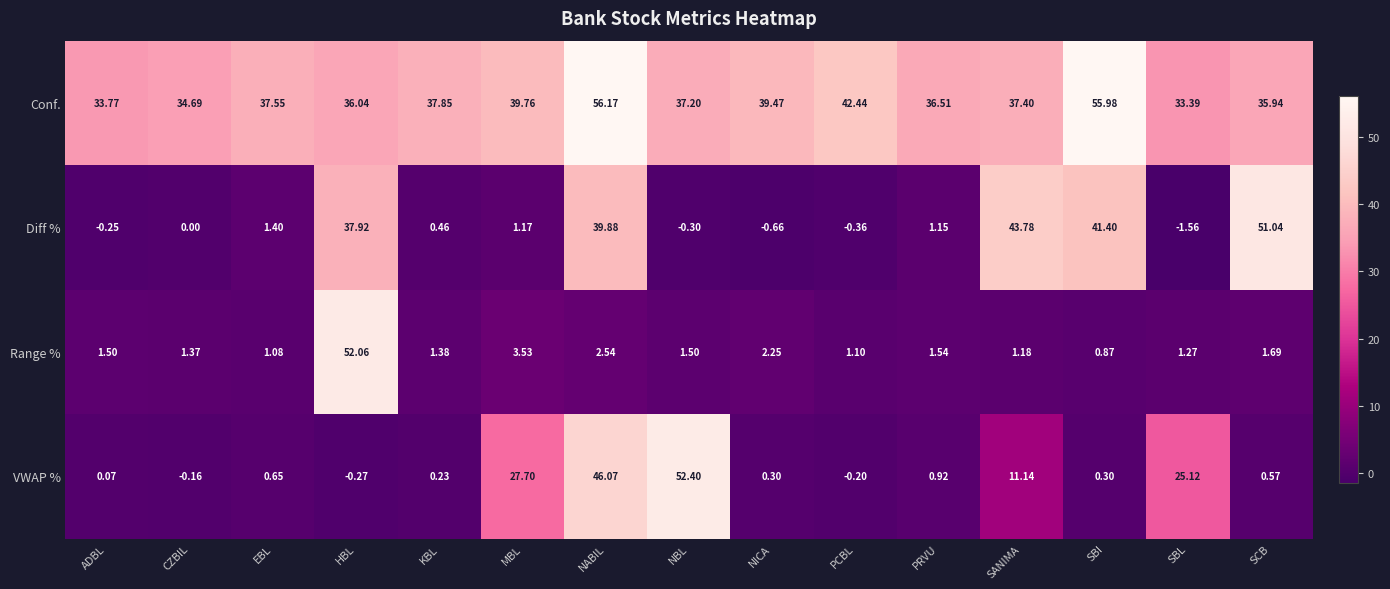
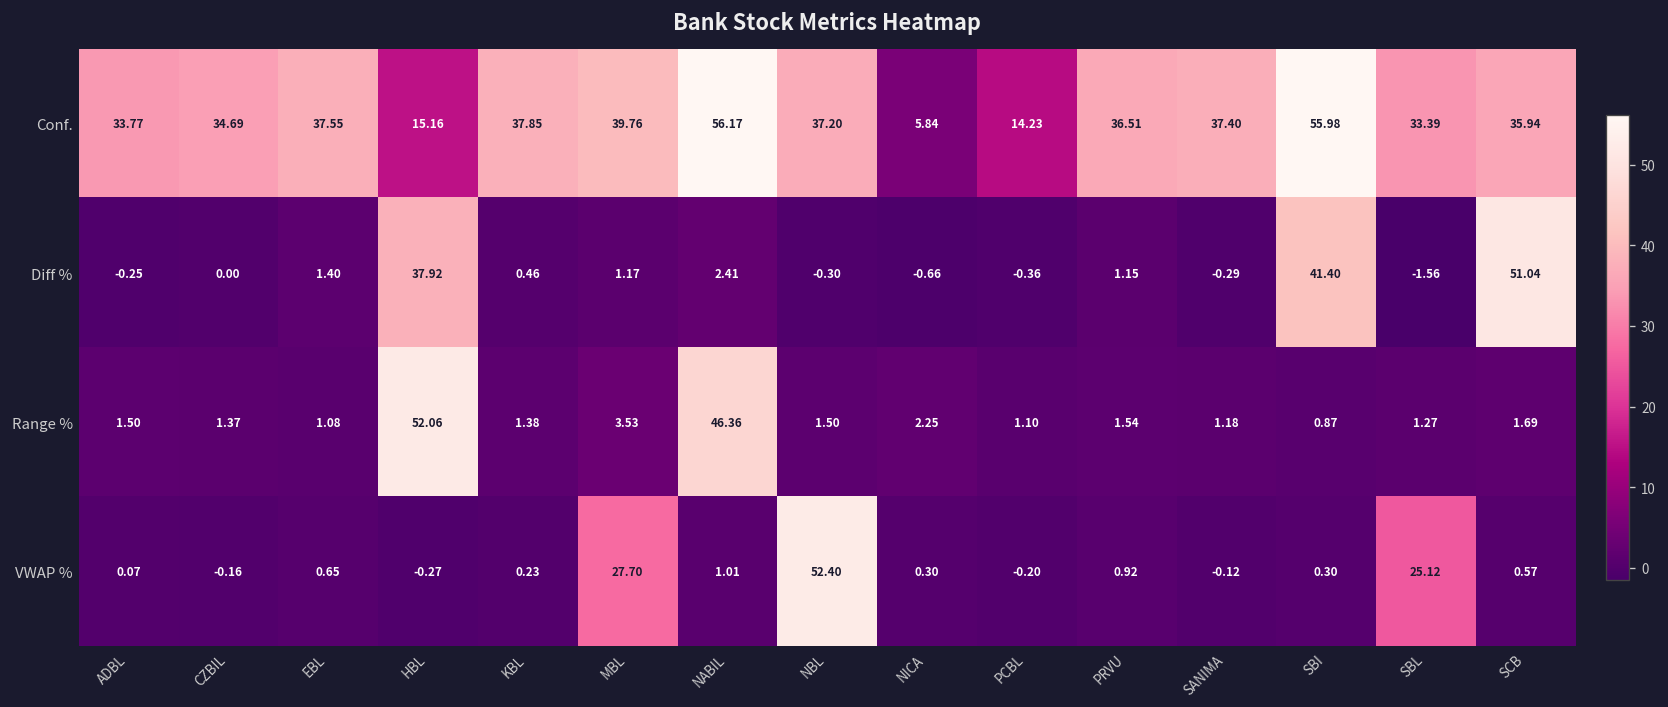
  {
    "Conf.": {
      "ADBL": 33.77,
      "CZBIL": 34.69,
      "EBL": 37.55,
-     "HBL": 36.04,
+     "HBL": 15.16,
      "KBL": 37.85,
      "MBL": 39.76,
      "NABIL": 56.17,
      "NBL": 37.20,
-     "NICA": 39.47,
-     "PCBL": 42.44,
+     "NICA": 5.84,
+     "PCBL": 14.23,
      "PRVU": 36.51,
      "SANIMA": 37.40,
      "SBI": 55.98,
      "SBL": 33.39,
      "SCB": 35.94
    },
    "Diff %": {
      "ADBL": -0.25,
      "CZBIL": 0.00,
      "EBL": 1.40,
      "HBL": 37.92,
      "KBL": 0.46,
      "MBL": 1.17,
-     "NABIL": 39.88,
+     "NABIL": 2.41,
      "NBL": -0.30,
      "NICA": -0.66,
      "PCBL": -0.36,
      "PRVU": 1.15,
-     "SANIMA": 43.78,
+     "SANIMA": -0.29,
      "SBI": 41.40,
      "SBL": -1.56,
      "SCB": 51.04
    },
    "Range %": {
      "ADBL": 1.50,
      "CZBIL": 1.37,
      "EBL": 1.08,
      "HBL": 52.06,
      "KBL": 1.38,
      "MBL": 3.53,
-     "NABIL": 2.54,
+     "NABIL": 46.36,
      "NBL": 1.50,
      "NICA": 2.25,
      "PCBL": 1.10,
      "PRVU": 1.54,
      "SANIMA": 1.18,
      "SBI": 0.87,
      "SBL": 1.27,
      "SCB": 1.69
    },
    "VWAP %": {
      "ADBL": 0.07,
      "CZBIL": -0.16,
      "EBL": 0.65,
      "HBL": -0.27,
      "KBL": 0.23,
      "MBL": 27.70,
-     "NABIL": 46.07,
+     "NABIL": 1.01,
      "NBL": 52.40,
      "NICA": 0.30,
      "PCBL": -0.20,
      "PRVU": 0.92,
-     "SANIMA": 11.14,
+     "SANIMA": -0.12,
      "SBI": 0.30,
      "SBL": 25.12,
      "SCB": 0.57
    }
  }
